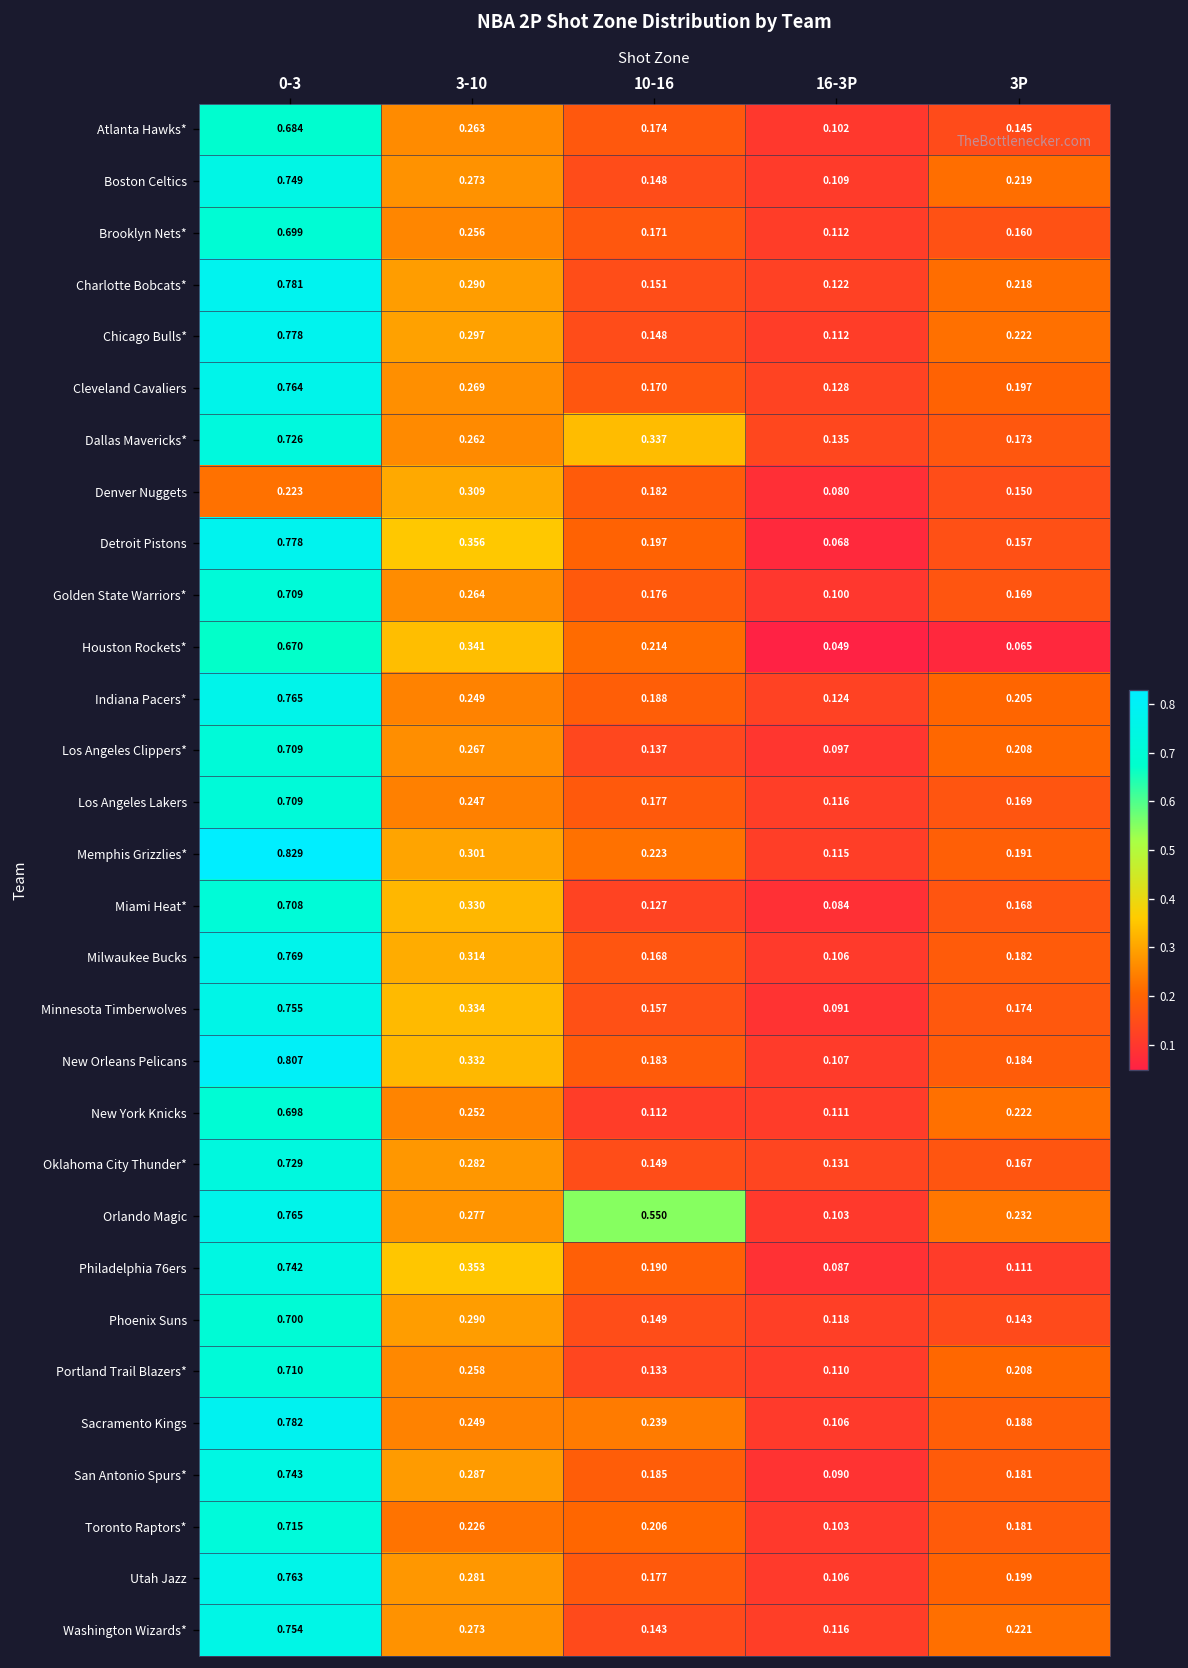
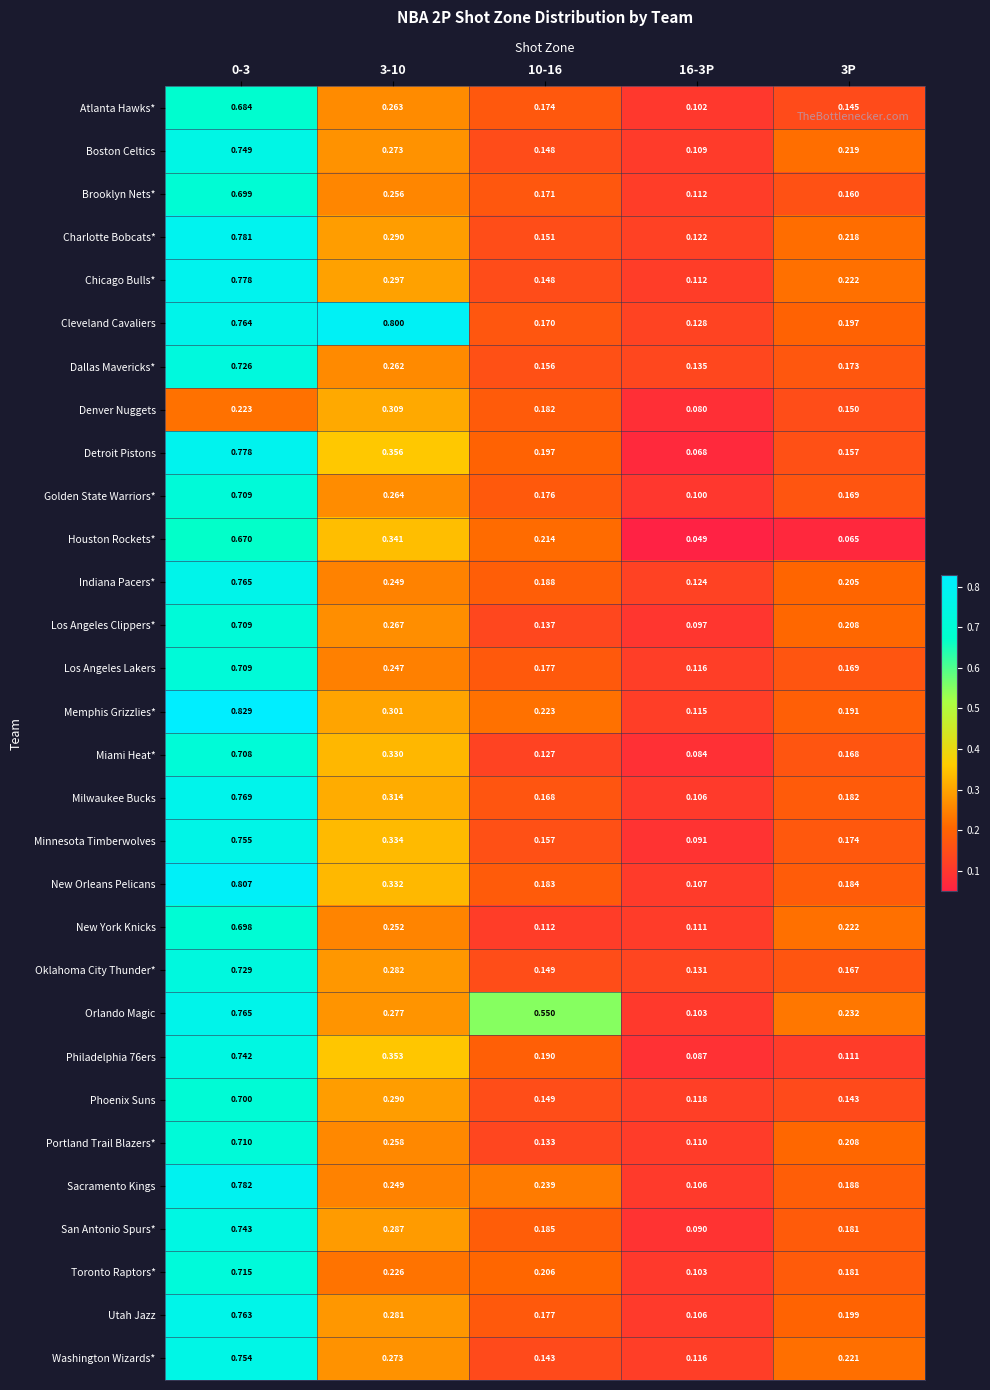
  {
    "Atlanta Hawks*": {
      "0-3": 0.684,
      "3-10": 0.263,
      "10-16": 0.174,
      "16-3P": 0.102
    },
    "Boston Celtics": {
      "0-3": 0.749,
      "3-10": 0.273,
      "10-16": 0.148,
      "16-3P": 0.109,
      "3P": 0.219
    },
    "Brooklyn Nets*": {
      "0-3": 0.699,
      "3-10": 0.256,
      "10-16": 0.171,
      "16-3P": 0.112,
      "3P": 0.160
    },
    "Charlotte Bobcats*": {
      "0-3": 0.781,
      "3-10": 0.290,
      "10-16": 0.151,
      "16-3P": 0.122,
      "3P": 0.218
    },
    "Chicago Bulls*": {
      "0-3": 0.778,
      "3-10": 0.297,
      "10-16": 0.148,
      "16-3P": 0.112,
      "3P": 0.222
    },
    "Cleveland Cavaliers": {
      "0-3": 0.764,
-     "3-10": 0.269,
+     "3-10": 0.800,
      "10-16": 0.170,
      "16-3P": 0.128,
      "3P": 0.197
    },
    "Dallas Mavericks*": {
      "0-3": 0.726,
      "3-10": 0.262,
-     "10-16": 0.337,
+     "10-16": 0.156,
      "16-3P": 0.135,
      "3P": 0.173
    },
    "Denver Nuggets": {
      "0-3": 0.223,
      "3-10": 0.309,
      "10-16": 0.182,
      "16-3P": 0.080,
      "3P": 0.150
    },
    "Detroit Pistons": {
      "0-3": 0.778,
      "3-10": 0.356,
      "10-16": 0.197,
      "16-3P": 0.068,
      "3P": 0.157
    },
    "Golden State Warriors*": {
      "0-3": 0.709,
      "3-10": 0.264,
      "10-16": 0.176,
      "16-3P": 0.100,
      "3P": 0.169
    },
    "Houston Rockets*": {
      "0-3": 0.670,
      "3-10": 0.341,
      "10-16": 0.214,
      "16-3P": 0.049,
      "3P": 0.065
    },
    "Indiana Pacers*": {
      "0-3": 0.765,
      "3-10": 0.249,
      "10-16": 0.188,
      "16-3P": 0.124,
      "3P": 0.205
    },
    "Los Angeles Clippers*": {
      "0-3": 0.709,
      "3-10": 0.267,
      "10-16": 0.137,
      "16-3P": 0.097,
      "3P": 0.208
    },
    "Los Angeles Lakers": {
      "0-3": 0.709,
      "3-10": 0.247,
      "10-16": 0.177,
      "16-3P": 0.116,
      "3P": 0.169
    },
    "Memphis Grizzlies*": {
      "0-3": 0.829,
      "3-10": 0.301,
      "10-16": 0.223,
      "16-3P": 0.115,
      "3P": 0.191
    },
    "Miami Heat*": {
      "0-3": 0.708,
      "3-10": 0.330,
      "10-16": 0.127,
      "16-3P": 0.084,
      "3P": 0.168
    },
    "Milwaukee Bucks": {
      "0-3": 0.769,
      "3-10": 0.314,
      "10-16": 0.168,
      "16-3P": 0.106,
      "3P": 0.182
    },
    "Minnesota Timberwolves": {
      "0-3": 0.755,
      "3-10": 0.334,
      "10-16": 0.157,
      "16-3P": 0.091,
      "3P": 0.174
    },
    "New Orleans Pelicans": {
      "0-3": 0.807,
      "3-10": 0.332,
      "10-16": 0.183,
      "16-3P": 0.107,
      "3P": 0.184
    },
    "New York Knicks": {
      "0-3": 0.698,
      "3-10": 0.252,
      "10-16": 0.112,
      "16-3P": 0.111,
      "3P": 0.222
    },
    "Oklahoma City Thunder*": {
      "0-3": 0.729,
      "3-10": 0.282,
      "10-16": 0.149,
      "16-3P": 0.131,
      "3P": 0.167
    },
    "Orlando Magic": {
      "0-3": 0.765,
      "3-10": 0.277,
      "10-16": 0.550,
      "16-3P": 0.103,
      "3P": 0.232
    },
    "Philadelphia 76ers": {
      "0-3": 0.742,
      "3-10": 0.353,
      "10-16": 0.190,
      "16-3P": 0.087,
      "3P": 0.111
    },
    "Phoenix Suns": {
      "0-3": 0.700,
      "3-10": 0.290,
      "10-16": 0.149,
      "16-3P": 0.118,
      "3P": 0.143
    },
    "Portland Trail Blazers*": {
      "0-3": 0.710,
      "3-10": 0.258,
      "10-16": 0.133,
      "16-3P": 0.110,
      "3P": 0.208
    },
    "Sacramento Kings": {
      "0-3": 0.782,
      "3-10": 0.249,
      "10-16": 0.239,
      "16-3P": 0.106,
      "3P": 0.188
    },
    "San Antonio Spurs*": {
      "0-3": 0.743,
      "3-10": 0.287,
      "10-16": 0.185,
      "16-3P": 0.090,
      "3P": 0.181
    },
    "Toronto Raptors*": {
      "0-3": 0.715,
      "3-10": 0.226,
      "10-16": 0.206,
      "16-3P": 0.103,
      "3P": 0.181
    },
    "Utah Jazz": {
      "0-3": 0.763,
      "3-10": 0.281,
      "10-16": 0.177,
      "16-3P": 0.106,
      "3P": 0.199
    },
    "Washington Wizards*": {
      "0-3": 0.754,
      "3-10": 0.273,
      "10-16": 0.143,
      "16-3P": 0.116,
      "3P": 0.221
    }
  }
